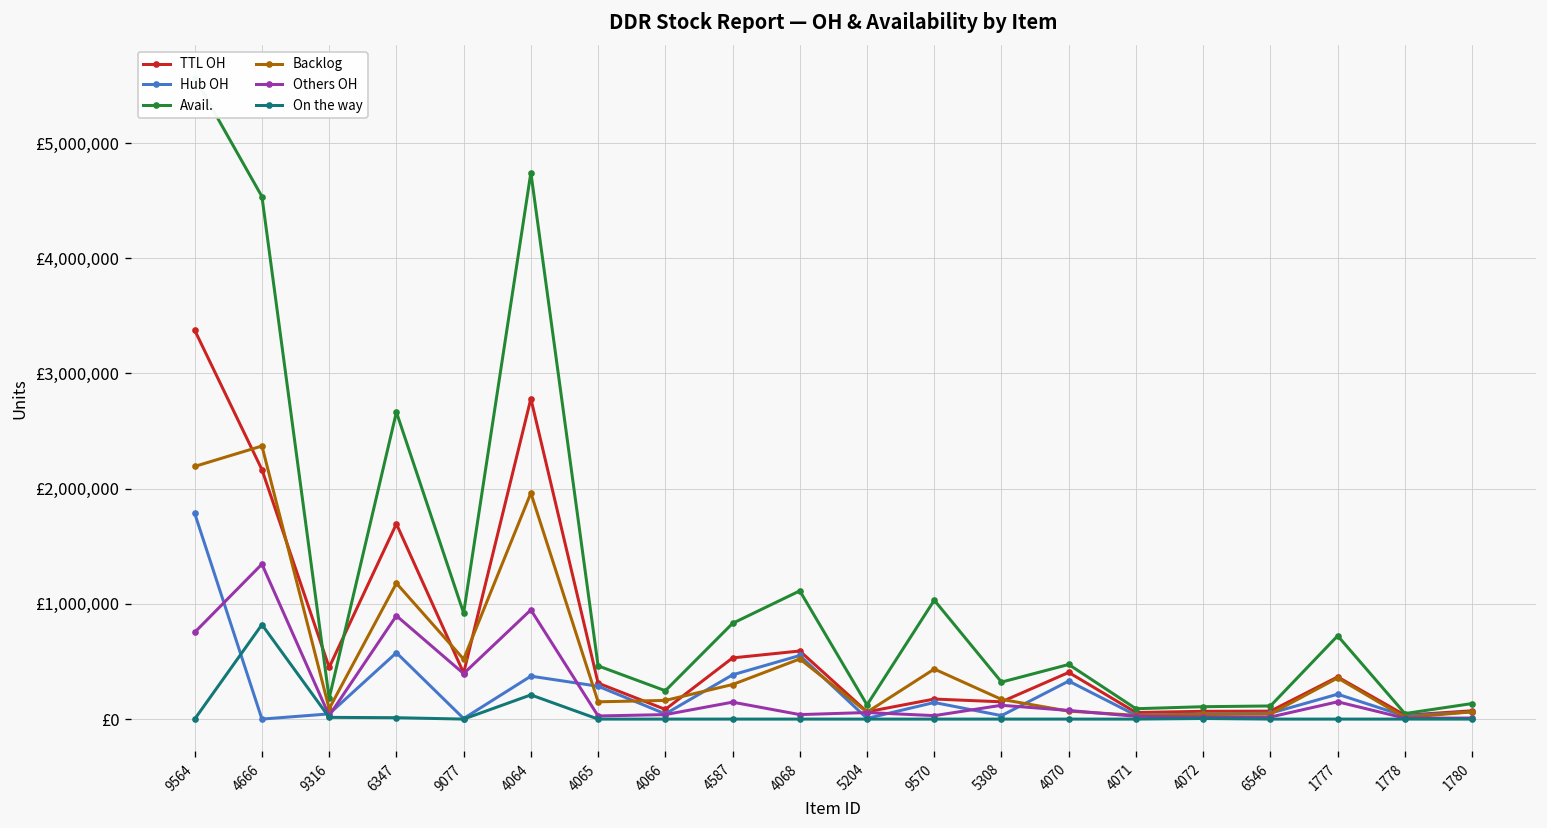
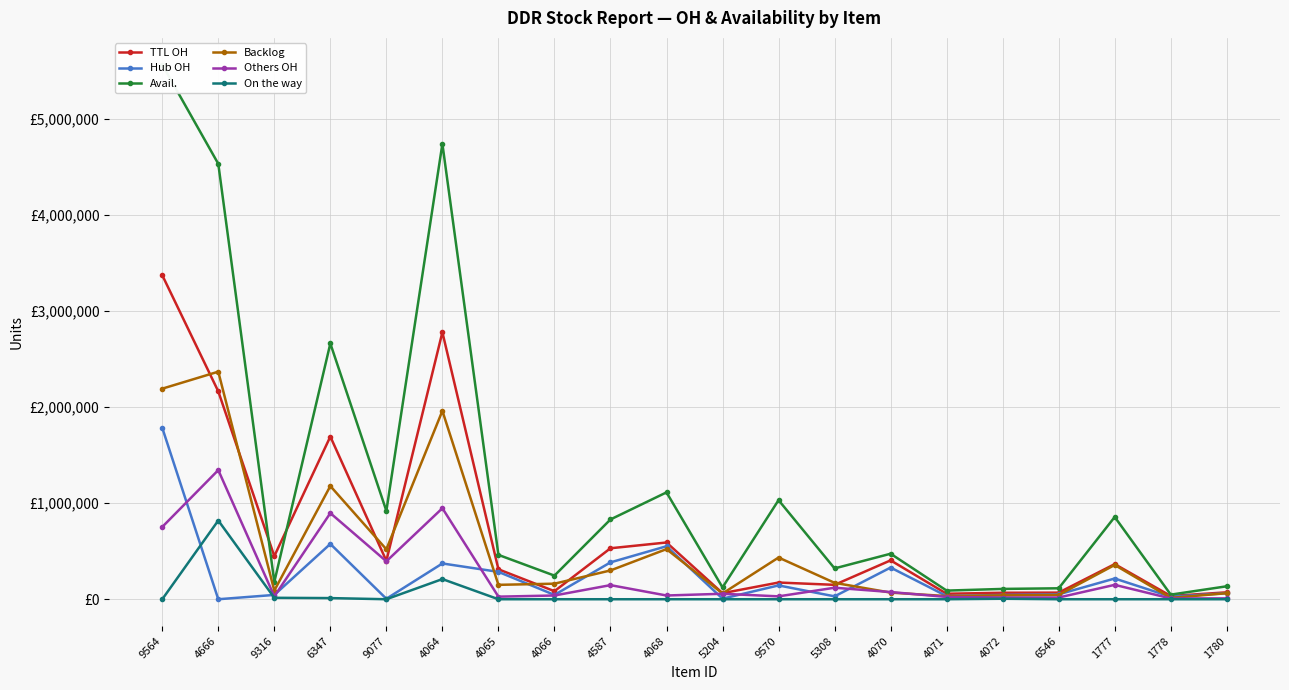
  {
    "TTL OH": {
      "9564": "£3,400,000",
      "4666": "£2,200,000",
      "9316": "£400,000",
      "6347": "£1,700,000",
      "4064": "£2,800,000",
      "4065": "£300,000",
      "4066": "£100,000",
      "4587": "£500,000",
      "4068": "£600,000",
      "9570": "£200,000",
      "4070": "£400,000"
    },
    "Hub OH": {
      "9564": "£1,800,000",
      "4666": "£0",
      "6347": "£600,000",
      "4064": "£400,000",
      "4065": "£300,000",
      "4587": "£400,000",
      "4068": "£600,000",
      "9570": "£100,000",
      "5308": "£0",
      "4070": "£300,000",
      "1777": "£200,000"
    },
    "Avail.": {
      "4666": "£4,500,000",
      "9316": "£200,000",
      "6347": "£2,700,000",
      "9077": "£900,000",
      "4064": "£4,700,000",
      "4065": "£500,000",
      "4066": "£200,000",
      "4587": "£800,000",
      "4068": "£1,100,000",
      "5204": "£100,000",
      "9570": "£1,000,000",
      "5308": "£300,000",
      "4070": "£500,000",
      "4071": "£100,000",
      "4072": "£100,000",
      "6546": "£100,000",
-     "1777": "£700,000",
+     "1777": "£900,000",
      "1780": "£100,000"
    },
    "Backlog": {
      "9564": "£2,200,000",
      "4666": "£2,400,000",
      "9316": "£100,000",
      "6347": "£1,200,000",
      "9077": "£500,000",
      "4064": "£2,000,000",
      "4065": "£200,000",
      "4066": "£200,000",
      "4587": "£300,000",
      "4068": "£500,000",
      "9570": "£400,000"
    },
    "Others OH": {
      "9564": "£800,000",
      "4666": "£1,300,000",
      "6347": "£900,000",
      "4064": "£900,000",
      "4065": "£0",
      "4587": "£100,000",
      "4068": "£0",
      "9570": "£0",
      "5308": "£100,000",
      "1777": "£200,000"
    },
    "On the way": {
      "9564": "£0",
      "4666": "£800,000",
      "6347": "£0",
      "4064": "£200,000",
      "4065": "£0",
      "4066": "£0",
      "4587": "£0",
      "4068": "£0",
      "9570": "£0",
      "5308": "£0",
      "4070": "£0",
      "1777": "£0"
    }
  }
